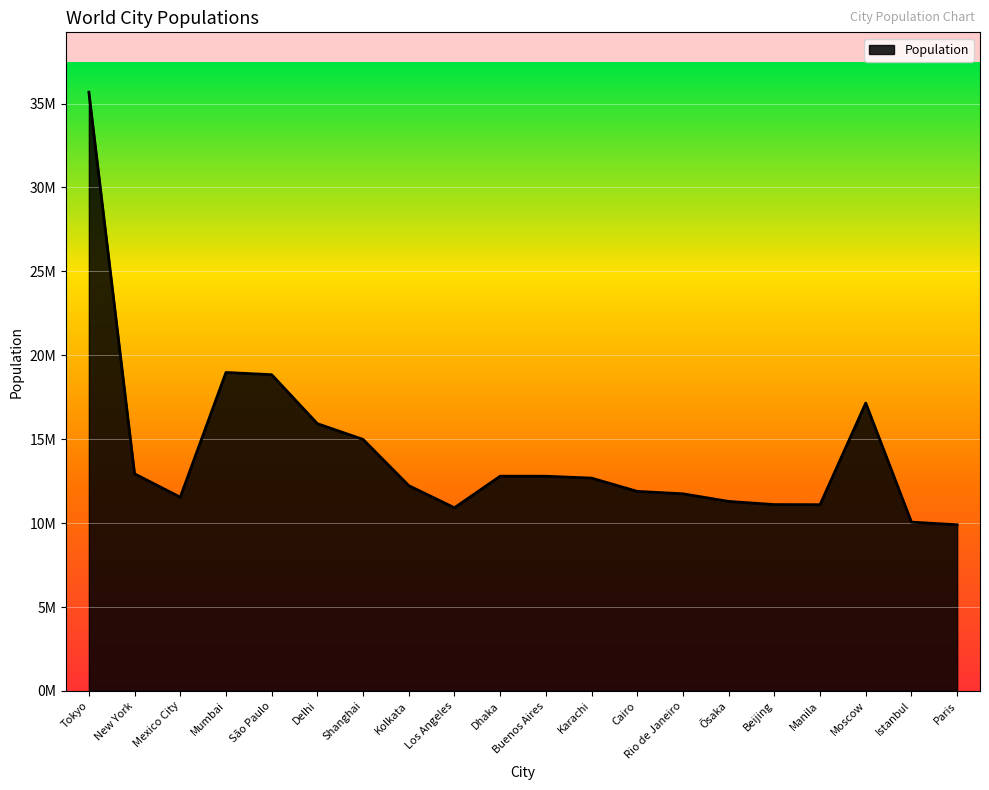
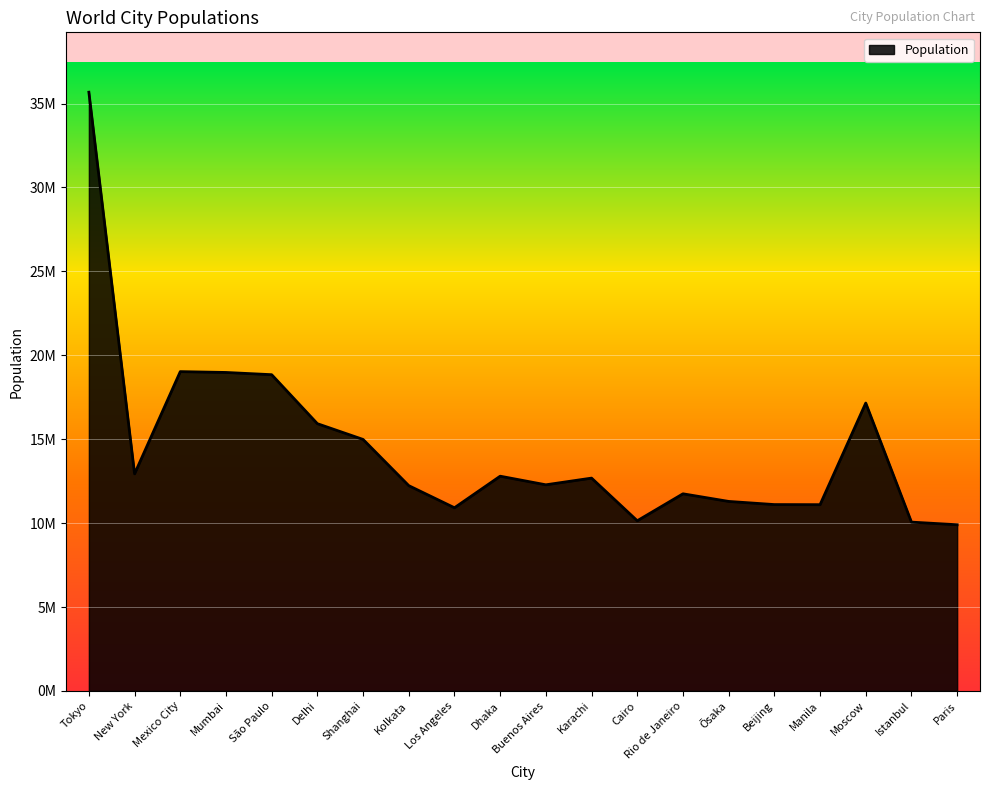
  {
    "Tokyo": 35700000,
    "New York": 12900000,
-   "Mexico City": 11500000,
+   "Mexico City": 19000000,
    "Mumbai": 19000000,
    "São Paulo": 18800000,
    "Delhi": 15900000,
    "Shanghai": 15000000,
    "Kolkata": 12200000,
    "Los Angeles": 10900000,
    "Dhaka": 12800000,
-   "Buenos Aires": 12800000,
+   "Buenos Aires": 12300000,
    "Karachi": 12700000,
-   "Cairo": 11900000,
+   "Cairo": 10100000,
    "Rio de Janeiro": 11700000,
    "Ōsaka": 11300000,
    "Beijing": 11100000,
    "Manila": 11100000,
    "Moscow": 17200000,
    "Istanbul": 10100000,
    "Paris": 9900000
  }
